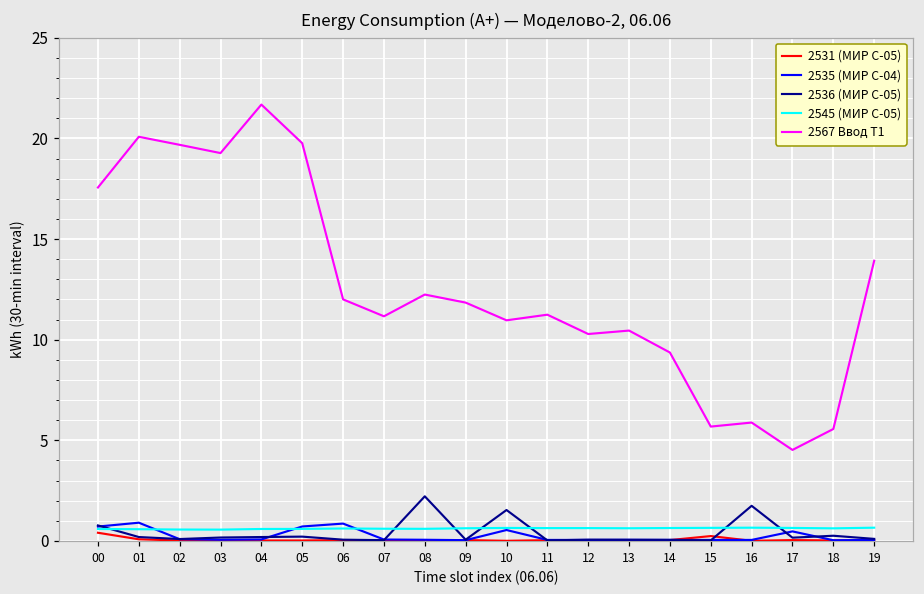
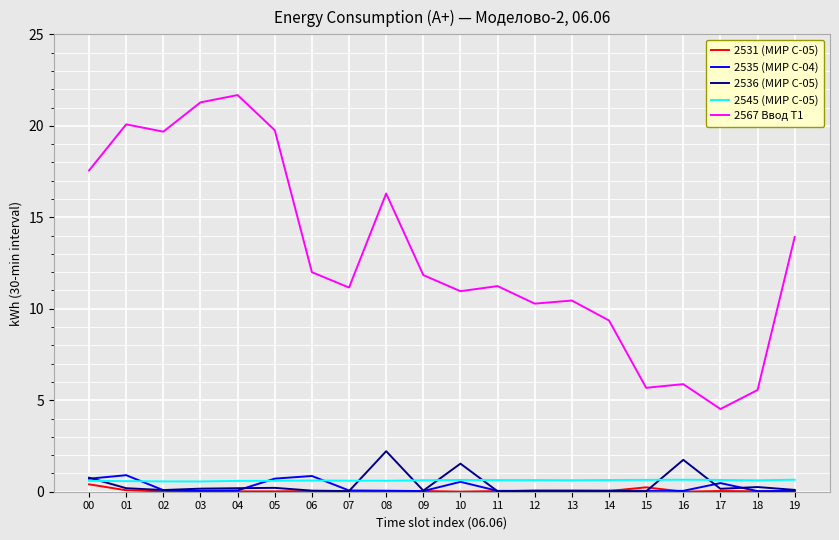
  {
    "2531 (МИР С-05)": {
      "00": 0.4,
      "05": 0.0,
      "10": 0.0,
      "15": 0.2
    },
    "2535 (МИР С-04)": {
      "01": 0.9,
      "06": 0.9,
      "17": 0.5
    },
    "2536 (МИР С-05)": {
      "05": 0.2,
      "08": 2.2,
      "10": 1.5,
      "16": 1.7,
      "18": 0.3
    },
    "2545 (МИР С-05)": {
      "01": 0.6,
      "02": 0.6,
      "03": 0.6,
      "04": 0.6,
      "06": 0.6,
      "07": 0.6,
      "08": 0.6,
      "09": 0.6,
      "11": 0.6,
      "12": 0.6,
      "13": 0.6,
      "14": 0.6,
      "15": 0.6,
      "16": 0.7,
      "17": 0.6,
      "18": 0.6,
      "19": 0.7
    },
    "2567 Ввод Т1": {
      "00": 17.6,
      "01": 20.1,
      "02": 19.7,
-     "03": 19.3,
+     "03": 21.3,
      "04": 21.7,
      "05": 19.8,
      "06": 12.0,
      "07": 11.2,
-     "08": 12.2,
+     "08": 16.3,
      "09": 11.8,
      "10": 11.0,
      "11": 11.2,
      "12": 10.3,
      "13": 10.5,
      "14": 9.4,
      "15": 5.7,
      "16": 5.9,
      "17": 4.5,
      "18": 5.6,
      "19": 13.9
    }
  }
